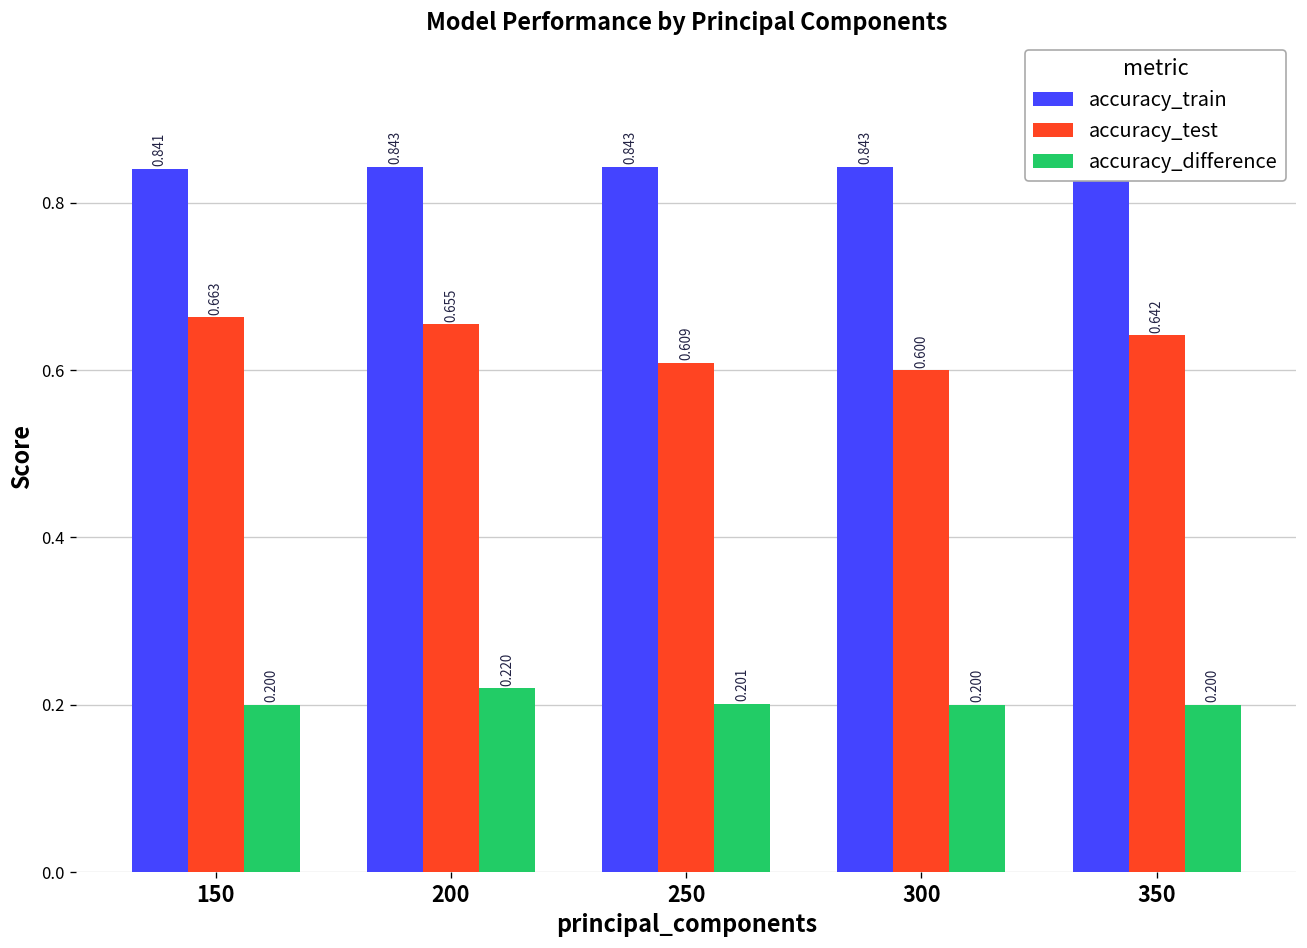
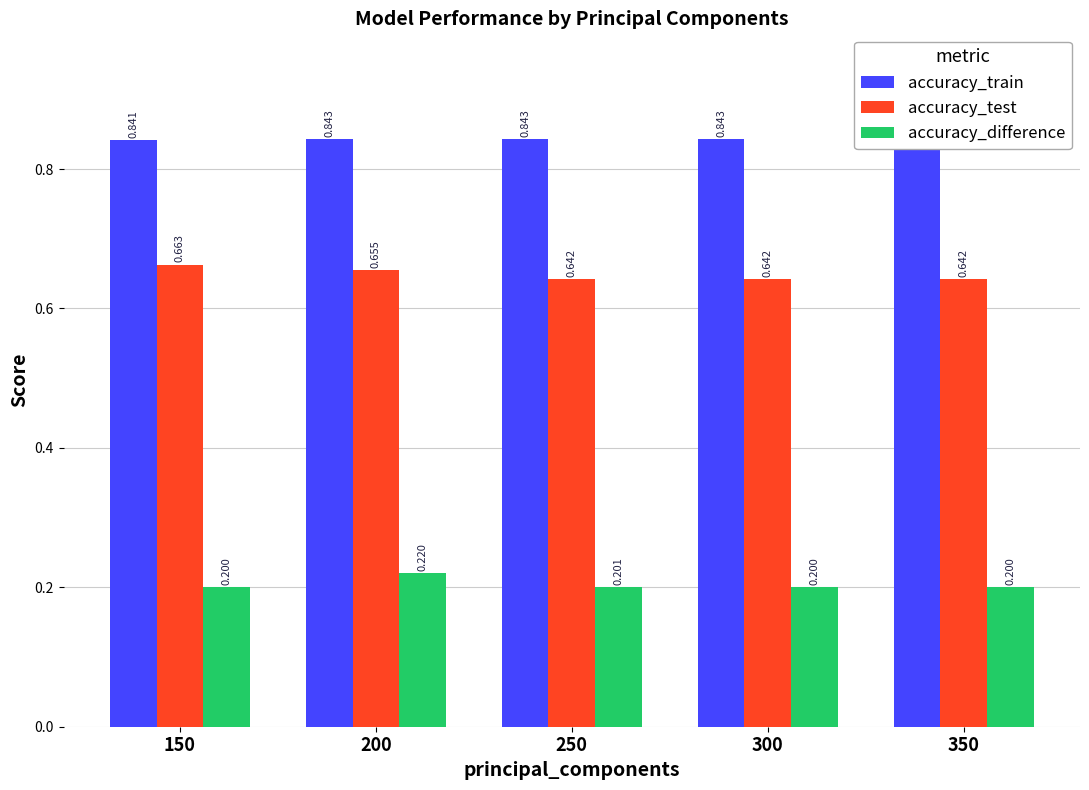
  {
    "accuracy_train": {
      "150": 0.841,
      "200": 0.843,
      "250": 0.843,
      "300": 0.843
    },
    "accuracy_test": {
      "150": 0.663,
      "200": 0.655,
-     "250": 0.609,
-     "300": 0.600,
+     "250": 0.642,
+     "300": 0.642,
      "350": 0.642
    },
    "accuracy_difference": {
      "150": 0.200,
      "200": 0.220,
      "250": 0.201,
      "300": 0.200,
      "350": 0.200
    }
  }
